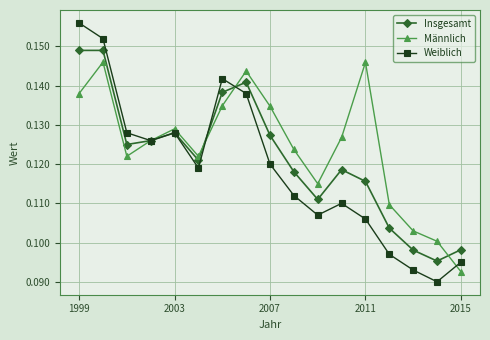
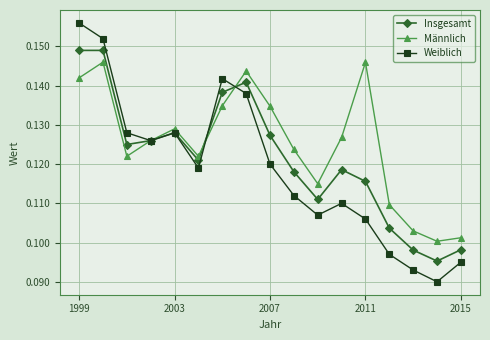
  {
    "Männlich": {
-     "1999": 0.138,
+     "1999": 0.142,
      "2003": 0.129,
      "2007": 0.135,
      "2011": 0.146,
-     "2015": 0.093
+     "2015": 0.101
    }
  }
